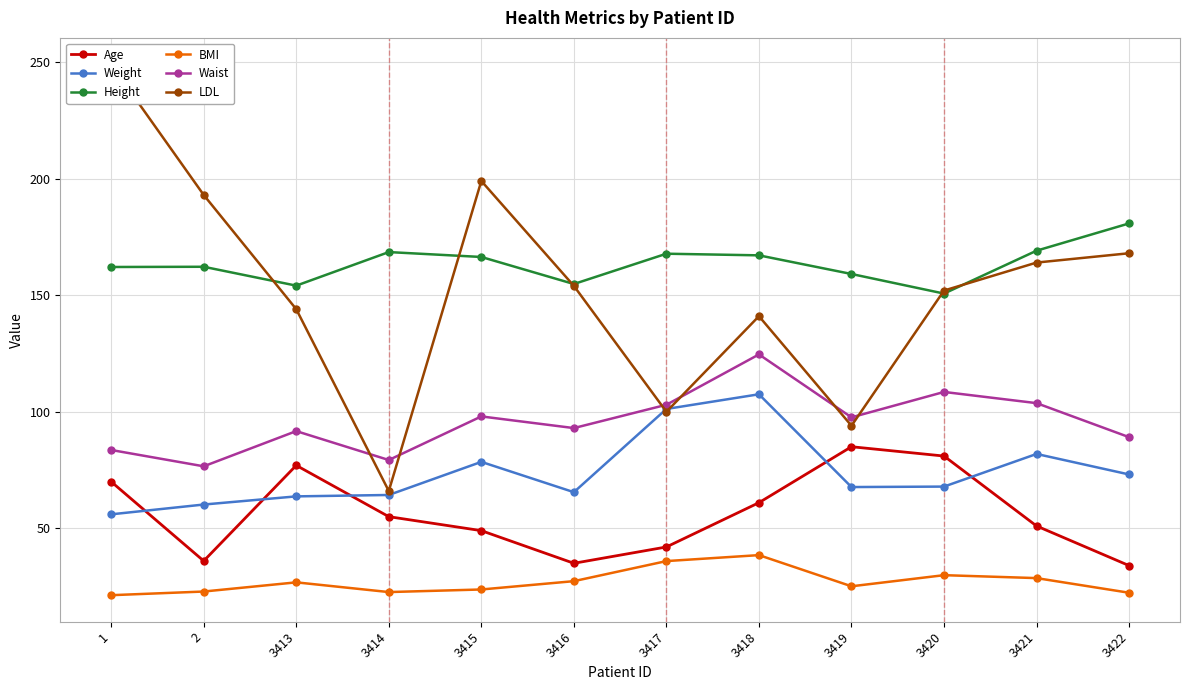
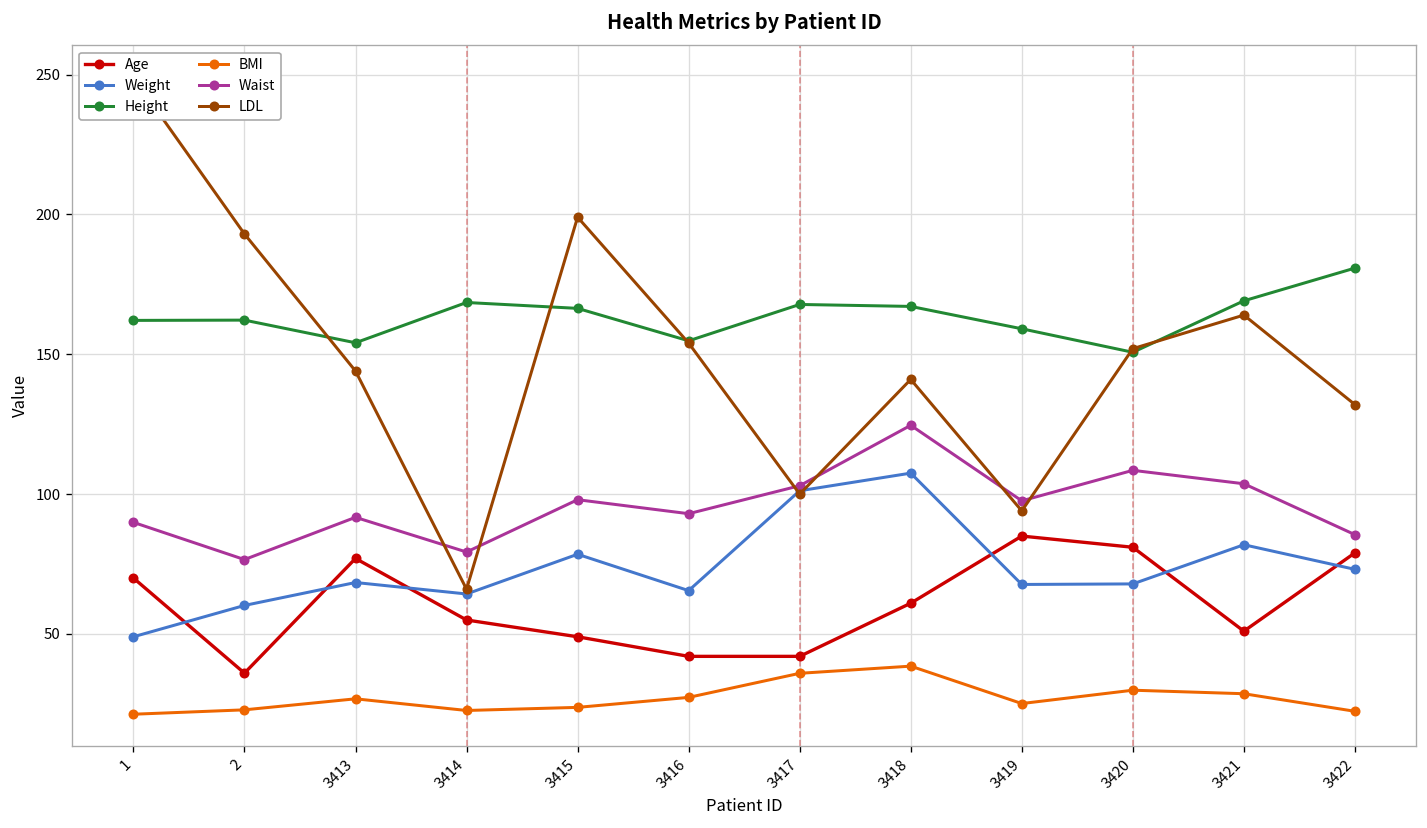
  {
    "Age": {
      "1": 70,
      "2": 36,
      "3413": 77,
      "3414": 55,
      "3415": 49,
-     "3416": 35,
+     "3416": 42,
      "3417": 42,
      "3418": 61,
      "3419": 85,
      "3420": 81,
      "3421": 51,
-     "3422": 34
+     "3422": 79
    },
    "Weight": {
-     "1": 56,
+     "1": 49,
      "2": 60,
-     "3413": 64,
+     "3413": 68,
      "3414": 64,
      "3415": 79,
      "3416": 66,
      "3417": 101,
      "3418": 108,
      "3419": 68,
      "3420": 68,
      "3421": 82,
      "3422": 73
    },
    "Height": {
      "1": 162,
      "2": 162,
      "3413": 154,
      "3414": 169,
      "3415": 166,
      "3417": 168,
      "3418": 167,
      "3419": 159,
      "3420": 151,
      "3421": 169,
      "3422": 181
    },
    "BMI": {
      "1": 21,
      "2": 23,
      "3413": 27,
      "3414": 23,
      "3415": 24,
      "3416": 27,
      "3417": 36,
      "3418": 39,
      "3419": 25,
      "3420": 30,
      "3421": 29,
      "3422": 22
    },
    "Waist": {
-     "1": 84,
+     "1": 90,
      "2": 77,
      "3413": 92,
      "3414": 79,
      "3415": 98,
      "3416": 93,
      "3417": 103,
      "3418": 125,
      "3419": 98,
      "3420": 109,
      "3421": 104,
-     "3422": 89
+     "3422": 86
    },
    "LDL": {
      "2": 193,
      "3413": 144,
      "3414": 66,
      "3415": 199,
      "3417": 100,
      "3418": 141,
      "3419": 94,
      "3420": 152,
      "3421": 164,
-     "3422": 168
+     "3422": 132
    }
  }
